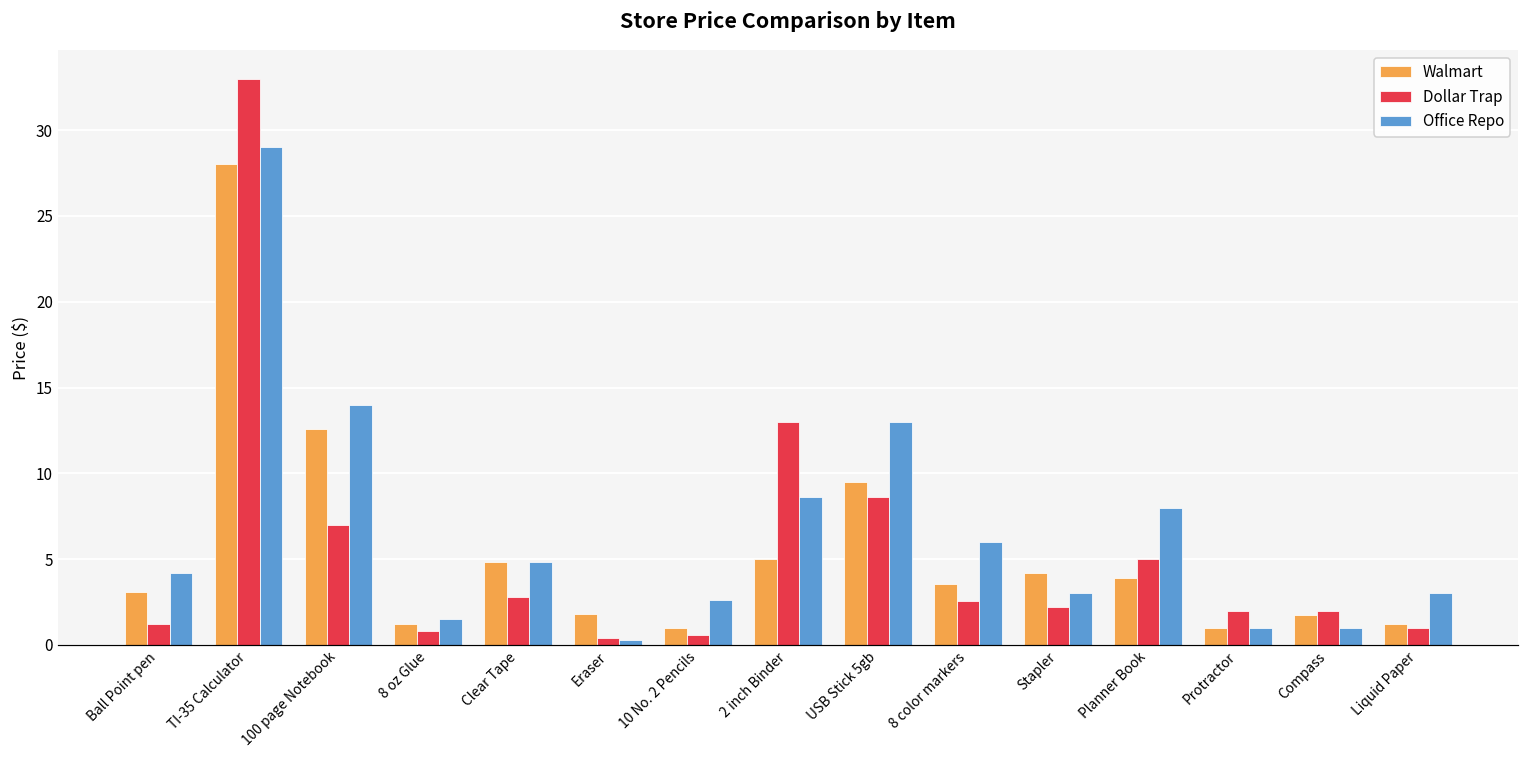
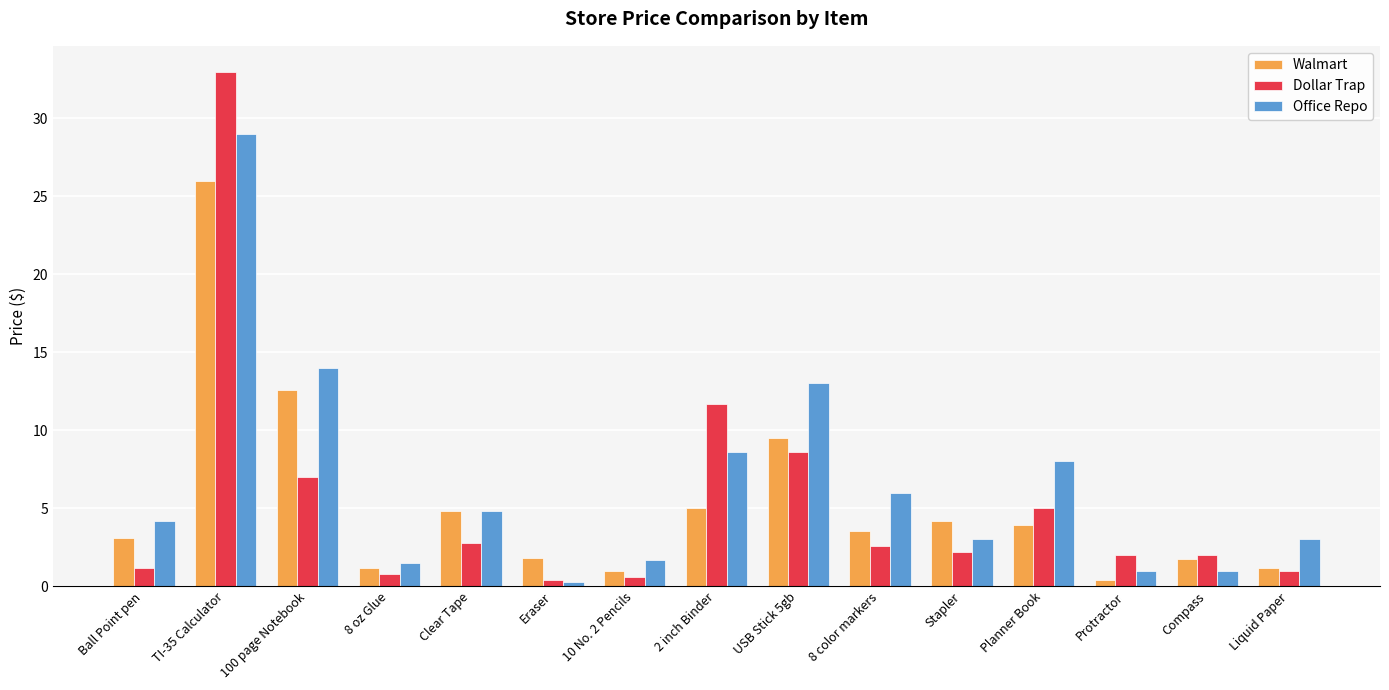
  {
    "Walmart": {
      "Ball Point pen": 3.1,
-     "TI-35 Calculator": 28,
+     "TI-35 Calculator": 26,
      "100 page Notebook": 12.6,
      "8 oz Glue": 1.2,
      "Clear Tape": 4.8,
      "Eraser": 1.8,
      "10 No. 2 Pencils": 1.0,
      "2 inch Binder": 5.0,
      "USB Stick 5gb": 9.5,
      "8 color markers": 3.5,
      "Stapler": 4.2,
      "Planner Book": 3.9,
-     "Protractor": 1.0,
+     "Protractor": 0.4,
      "Compass": 1.8,
      "Liquid Paper": 1.2
    },
    "Dollar Trap": {
      "Ball Point pen": 1.2,
      "TI-35 Calculator": 33.0,
      "100 page Notebook": 7.0,
      "8 oz Glue": 0.8,
      "Clear Tape": 2.8,
      "Eraser": 0.4,
      "10 No. 2 Pencils": 0.6,
-     "2 inch Binder": 13.0,
+     "2 inch Binder": 11.7,
      "USB Stick 5gb": 8.6,
      "8 color markers": 2.6,
      "Stapler": 2.2,
      "Planner Book": 5.0,
      "Protractor": 2.0,
      "Compass": 2.0,
      "Liquid Paper": 1.0
    },
    "Office Repo": {
      "Ball Point pen": 4.2,
      "TI-35 Calculator": 29.0,
      "100 page Notebook": 14.0,
      "8 oz Glue": 1.5,
      "Clear Tape": 4.8,
      "Eraser": 0.3,
-     "10 No. 2 Pencils": 2.6,
+     "10 No. 2 Pencils": 1.7,
      "2 inch Binder": 8.6,
      "USB Stick 5gb": 13.0,
      "8 color markers": 6.0,
      "Stapler": 3.0,
      "Planner Book": 8.0,
      "Protractor": 1.0,
      "Compass": 1.0,
      "Liquid Paper": 3.0
    }
  }
